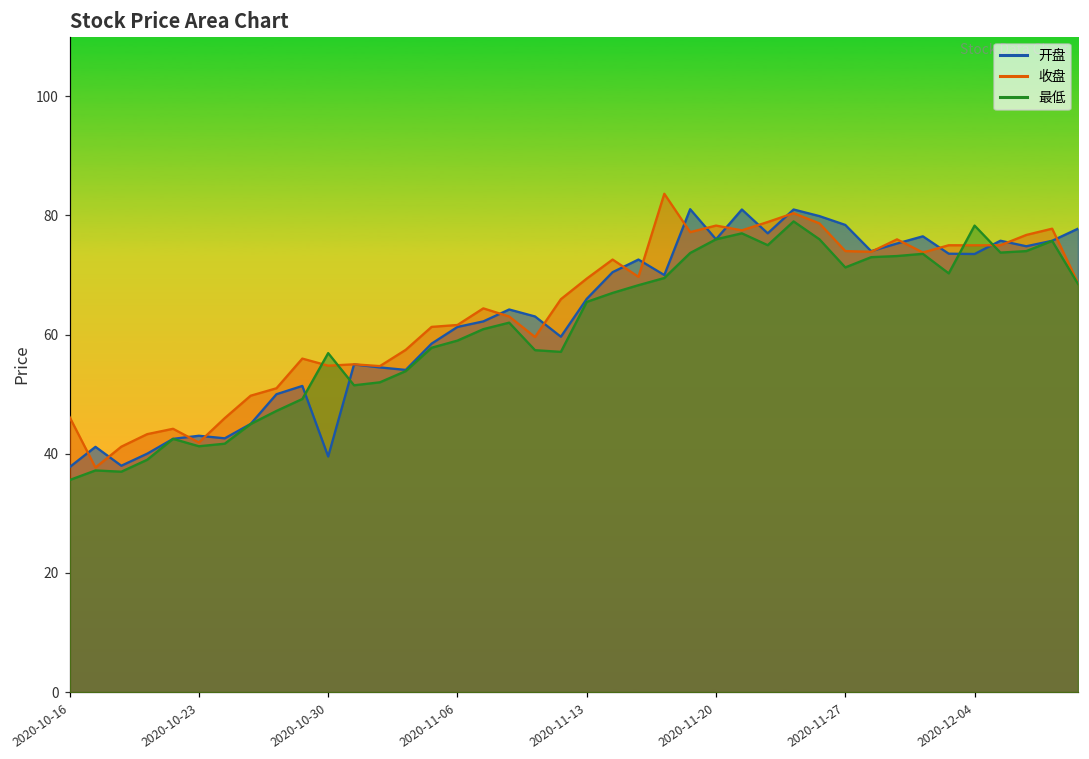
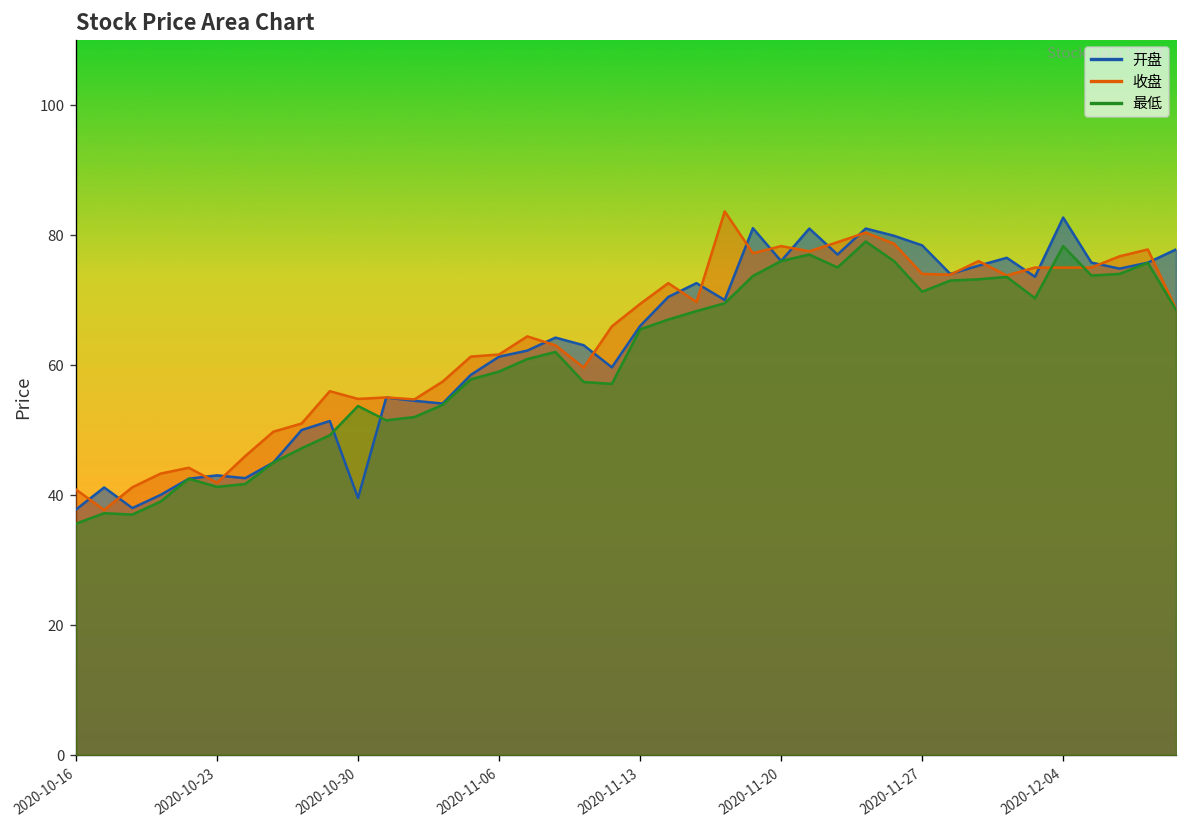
  {
    "开盘": {
      "2020-10-16": 38,
      "2020-10-23": 43,
      "2020-10-30": 40,
      "2020-11-13": 66,
      "2020-11-27": 78,
-     "2020-12-04": 74
+     "2020-12-04": 83
    },
    "收盘": {
-     "2020-10-16": 46,
+     "2020-10-16": 41,
      "2020-10-23": 42,
      "2020-10-30": 55,
      "2020-11-13": 69,
      "2020-11-20": 78,
      "2020-11-27": 74,
      "2020-12-04": 75
    },
    "最低": {
      "2020-10-16": 36,
      "2020-10-23": 41,
-     "2020-10-30": 57,
+     "2020-10-30": 54,
      "2020-11-06": 59,
      "2020-11-13": 65,
      "2020-11-27": 71,
      "2020-12-04": 78
    }
  }
